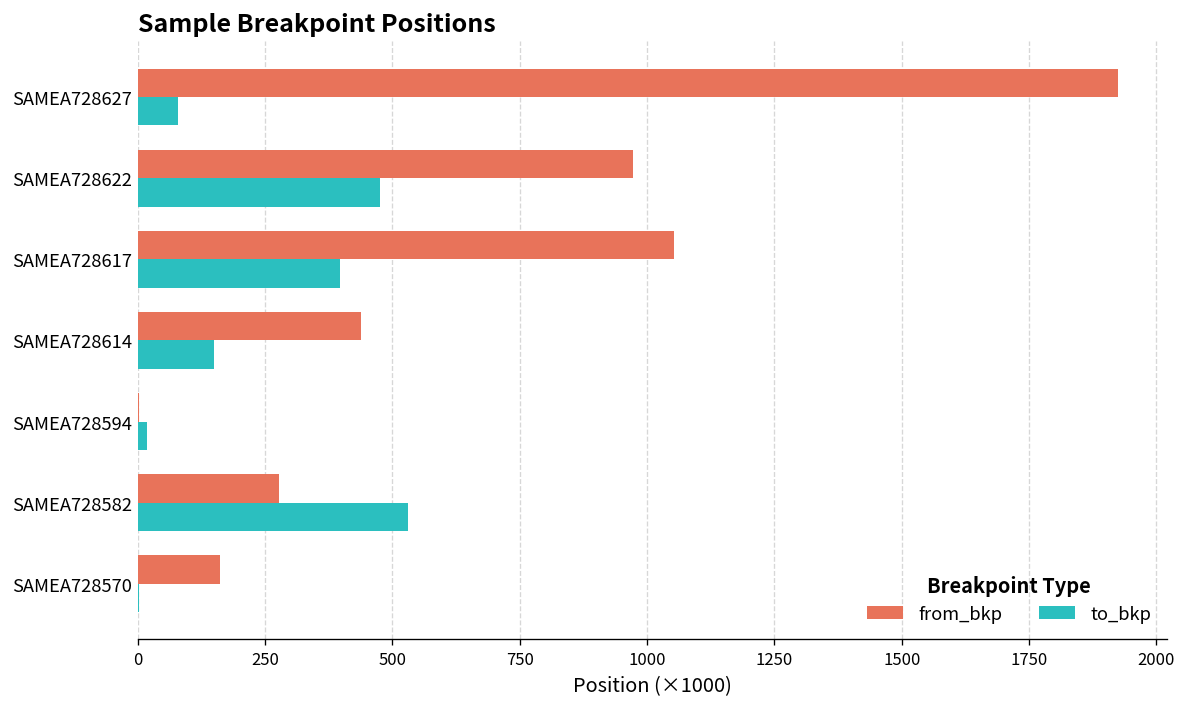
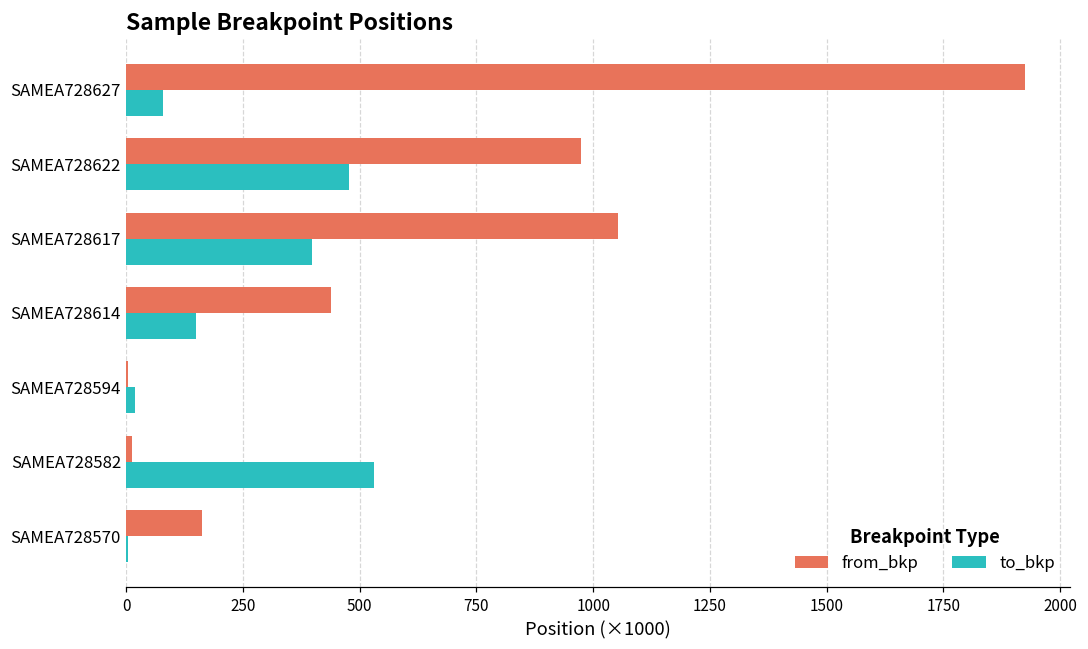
  {
    "from_bkp": {
      "SAMEA728627": 1930,
      "SAMEA728622": 970,
      "SAMEA728617": 1050,
      "SAMEA728614": 440,
-     "SAMEA728582": 280,
+     "SAMEA728582": 10,
      "SAMEA728570": 160
    },
    "to_bkp": {
      "SAMEA728627": 80,
      "SAMEA728622": 480,
      "SAMEA728617": 400,
      "SAMEA728614": 150,
      "SAMEA728594": 20,
      "SAMEA728582": 530
    }
  }
